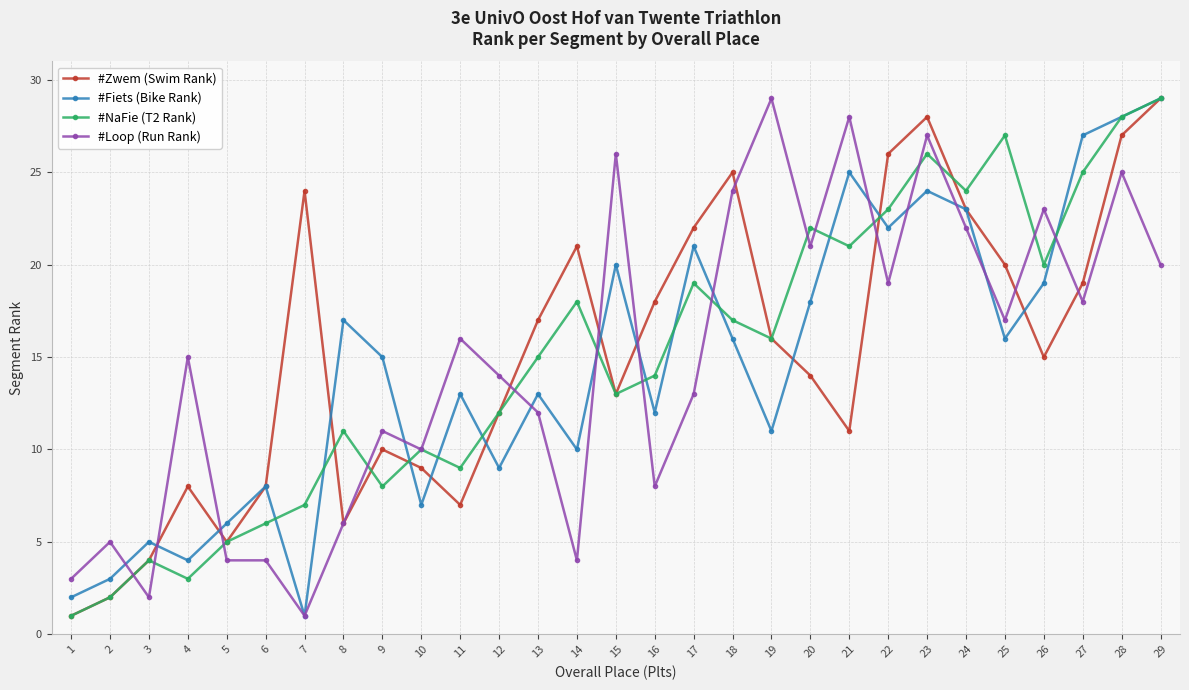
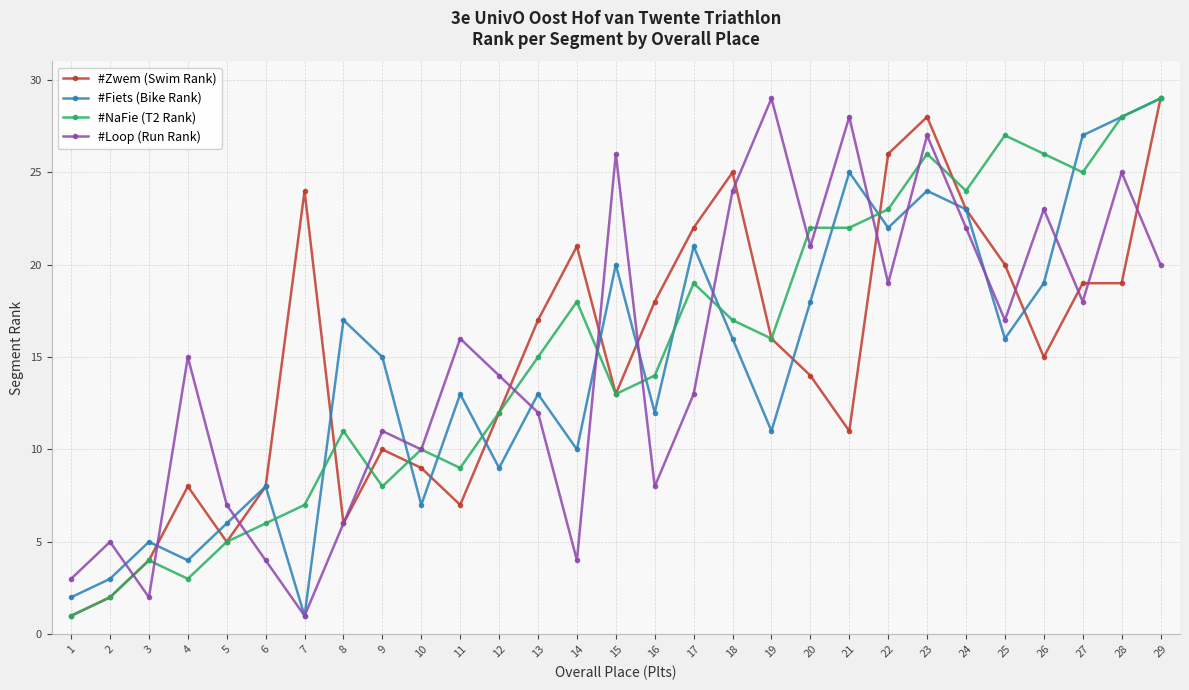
  {
    "#Zwem (Swim Rank)": {
      "4": 8,
      "7": 24,
      "9": 10,
      "10": 9,
      "11": 7,
      "13": 17,
      "14": 21,
      "16": 18,
      "17": 22,
      "18": 25,
      "20": 14,
      "21": 11,
      "22": 26,
      "23": 28,
      "25": 20,
      "26": 15,
      "27": 19,
-     "28": 27
+     "28": 19
    },
    "#Fiets (Bike Rank)": {
      "1": 2,
      "2": 3,
      "3": 5,
      "4": 4,
      "5": 6,
      "8": 17,
      "9": 15,
      "10": 7,
      "11": 13,
      "12": 9,
      "13": 13,
      "14": 10,
      "15": 20,
      "16": 12,
      "17": 21,
      "18": 16,
      "19": 11,
      "20": 18,
      "21": 25,
      "22": 22,
      "23": 24,
      "25": 16,
      "26": 19,
      "27": 27
    },
    "#NaFie (T2 Rank)": {
      "4": 3,
      "6": 6,
      "7": 7,
      "8": 11,
      "9": 8,
      "11": 9,
      "13": 15,
      "14": 18,
      "16": 14,
      "17": 19,
      "18": 17,
      "20": 22,
-     "21": 21,
+     "21": 22,
      "22": 23,
      "23": 26,
      "24": 24,
      "25": 27,
-     "26": 20,
+     "26": 26,
      "27": 25
    },
    "#Loop (Run Rank)": {
      "1": 3,
      "2": 5,
      "3": 2,
      "4": 15,
-     "5": 4,
+     "5": 7,
      "6": 4,
      "9": 11,
      "11": 16,
      "12": 14,
      "13": 12,
      "14": 4,
      "15": 26,
      "16": 8,
      "17": 13,
      "18": 24,
      "19": 29,
      "20": 21,
      "21": 28,
      "22": 19,
      "23": 27,
      "24": 22,
      "25": 17,
      "26": 23,
      "27": 18,
      "28": 25,
      "29": 20
    }
  }
